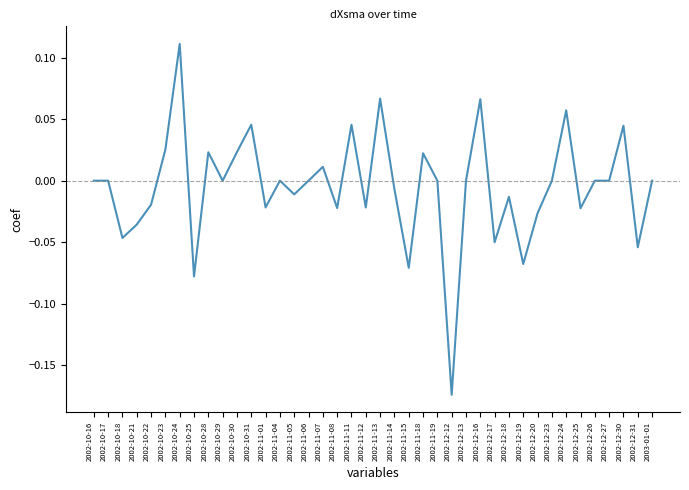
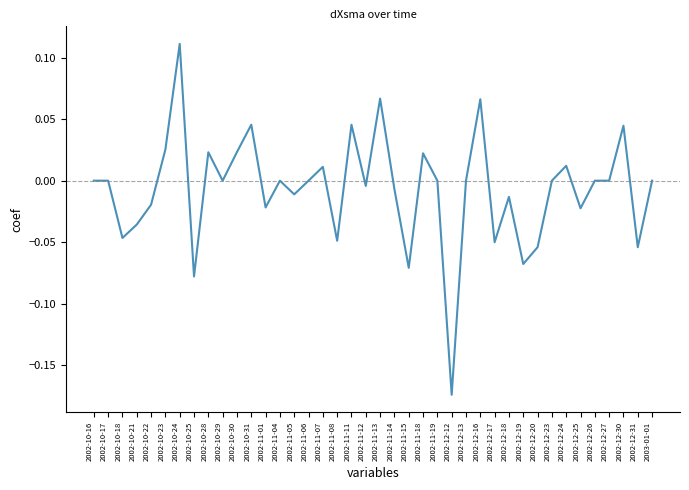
  {
    "2002-10-16": 0.000,
    "2002-10-17": 0.000,
    "2002-10-18": -0.047,
    "2002-10-21": -0.036,
    "2002-10-22": -0.020,
    "2002-10-23": 0.025,
    "2002-10-24": 0.111,
    "2002-10-25": -0.078,
    "2002-10-28": 0.023,
    "2002-10-29": 0.000,
    "2002-10-30": 0.023,
    "2002-10-31": 0.045,
    "2002-11-01": -0.022,
    "2002-11-04": 0.000,
    "2002-11-05": -0.011,
    "2002-11-06": 0.000,
    "2002-11-07": 0.011,
-   "2002-11-08": -0.022,
+   "2002-11-08": -0.049,
    "2002-11-11": 0.045,
-   "2002-11-12": -0.022,
+   "2002-11-12": -0.004,
    "2002-11-13": 0.067,
    "2002-11-14": -0.007,
    "2002-11-15": -0.071,
    "2002-11-18": 0.022,
    "2002-11-19": 0.000,
    "2002-12-12": -0.174,
    "2002-12-13": 0.000,
    "2002-12-16": 0.066,
    "2002-12-17": -0.050,
    "2002-12-18": -0.013,
    "2002-12-19": -0.068,
-   "2002-12-20": -0.026,
+   "2002-12-20": -0.054,
    "2002-12-23": 0.000,
-   "2002-12-24": 0.057,
+   "2002-12-24": 0.012,
    "2002-12-25": -0.022,
    "2002-12-26": 0.000,
    "2002-12-27": 0.000,
    "2002-12-30": 0.045,
    "2002-12-31": -0.054,
    "2003-01-01": 0.000
  }
